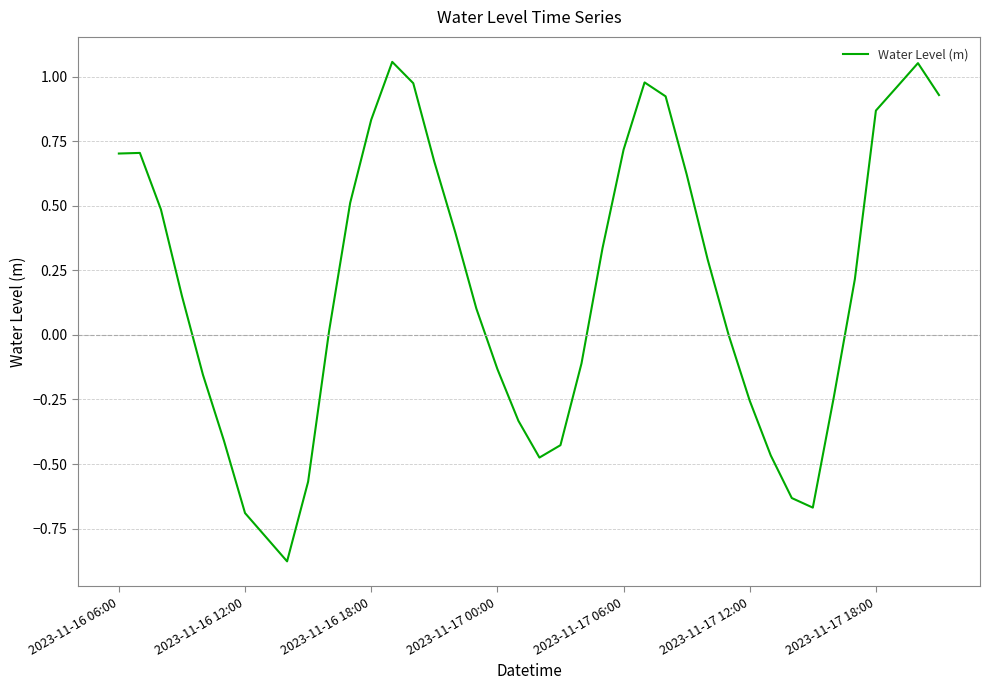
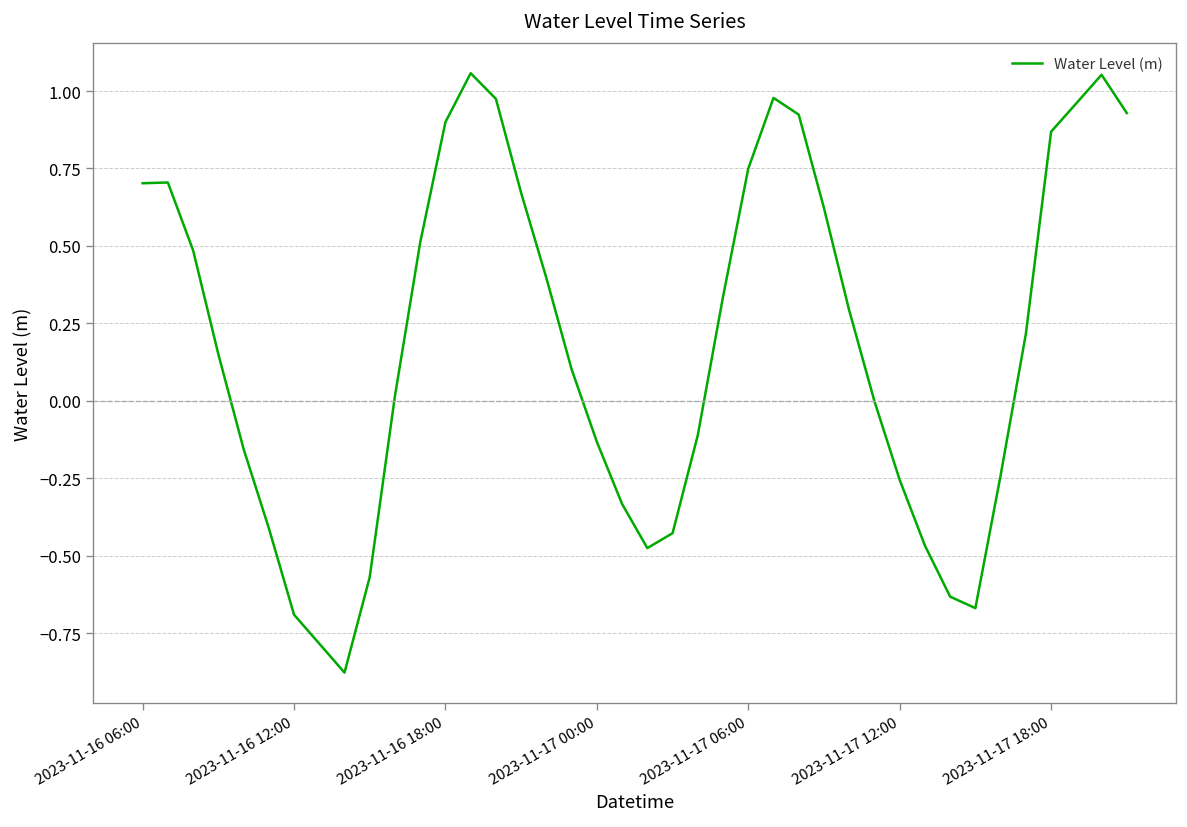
  {
    "2023-11-16 06:00": 0.70,
    "2023-11-16 12:00": -0.69,
-   "2023-11-16 18:00": 0.83,
+   "2023-11-16 18:00": 0.90,
    "2023-11-17 00:00": -0.13,
-   "2023-11-17 06:00": 0.72,
+   "2023-11-17 06:00": 0.75,
    "2023-11-17 12:00": -0.25,
    "2023-11-17 18:00": 0.87
  }
